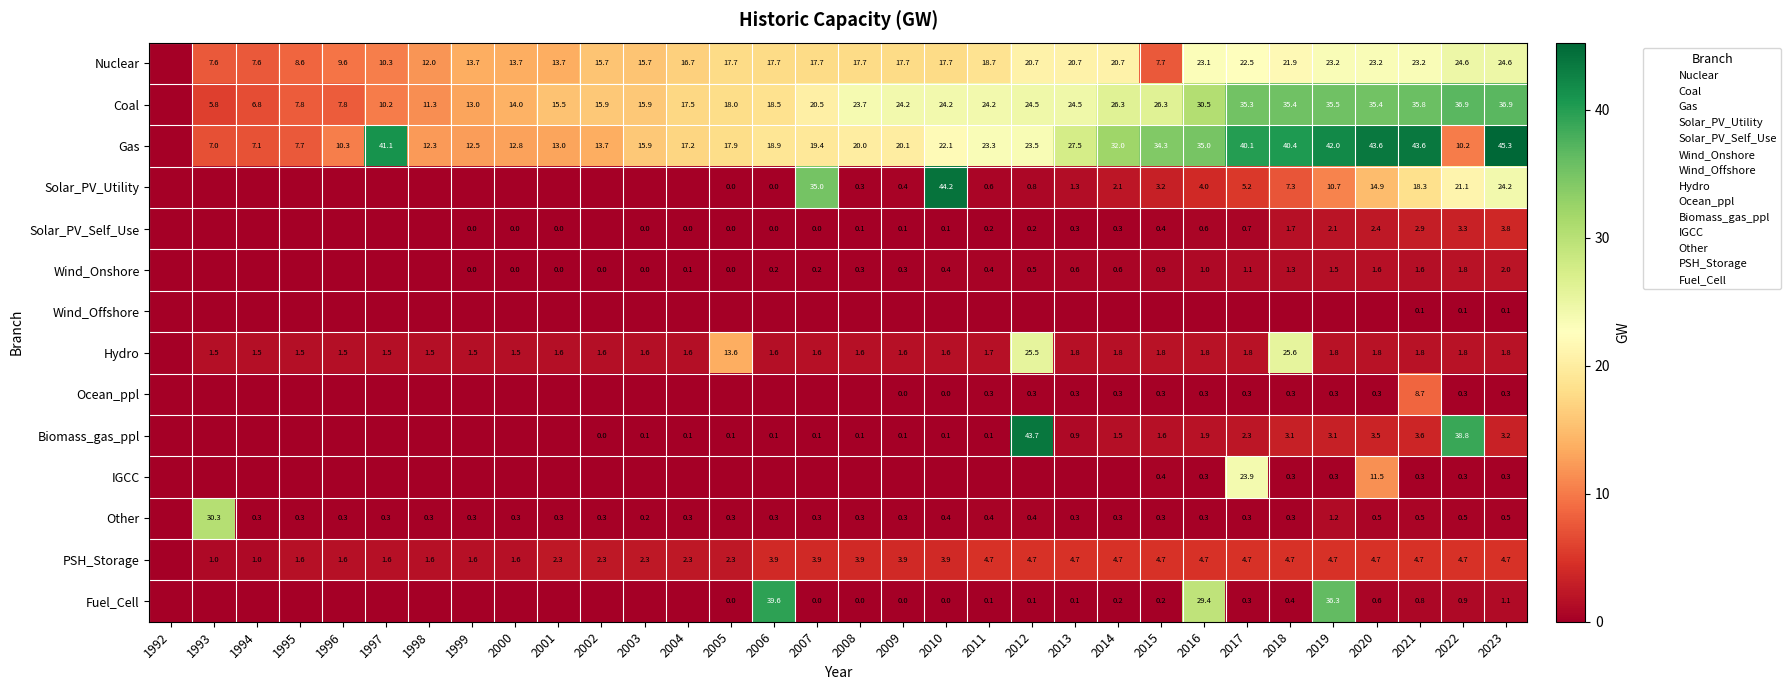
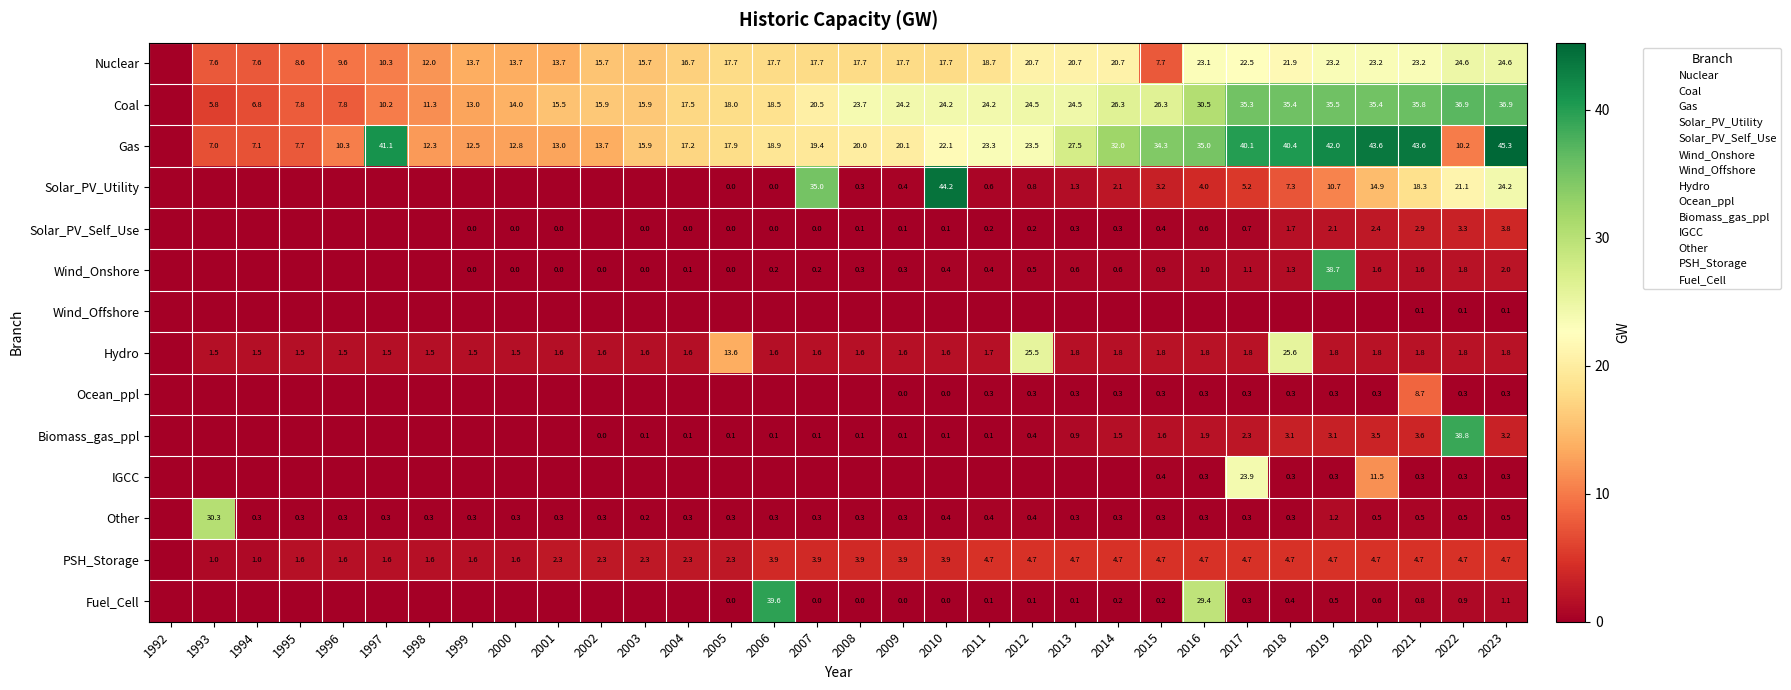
  {
    "Wind_Onshore": {
      "1999": 0.0,
      "2000": 0.0,
      "2001": 0.0,
      "2002": 0.0,
      "2003": 0.0,
      "2004": 0.1,
      "2005": 0.0,
      "2006": 0.2,
      "2007": 0.2,
      "2008": 0.3,
      "2009": 0.3,
      "2010": 0.4,
      "2011": 0.4,
      "2012": 0.5,
      "2013": 0.6,
      "2014": 0.6,
      "2015": 0.9,
      "2016": 1.0,
      "2017": 1.1,
      "2018": 1.3,
-     "2019": 1.5,
+     "2019": 38.7,
      "2020": 1.6,
      "2021": 1.6,
      "2022": 1.8,
      "2023": 2.0
    },
    "Biomass_gas_ppl": {
      "2002": 0.0,
      "2003": 0.1,
      "2004": 0.1,
      "2005": 0.1,
      "2006": 0.1,
      "2007": 0.1,
      "2008": 0.1,
      "2009": 0.1,
      "2010": 0.1,
      "2011": 0.1,
-     "2012": 43.7,
+     "2012": 0.4,
      "2013": 0.9,
      "2014": 1.5,
      "2015": 1.6,
      "2016": 1.9,
      "2017": 2.3,
      "2018": 3.1,
      "2019": 3.1,
      "2020": 3.5,
      "2021": 3.6,
      "2022": 38.8,
      "2023": 3.2
    },
    "Fuel_Cell": {
      "2005": 0.0,
      "2006": 39.6,
      "2007": 0.0,
      "2008": 0.0,
      "2009": 0.0,
      "2010": 0.0,
      "2011": 0.1,
      "2012": 0.1,
      "2013": 0.1,
      "2014": 0.2,
      "2015": 0.2,
      "2016": 29.4,
      "2017": 0.3,
      "2018": 0.4,
-     "2019": 36.3,
+     "2019": 0.5,
      "2020": 0.6,
      "2021": 0.8,
      "2022": 0.9,
      "2023": 1.1
    }
  }
